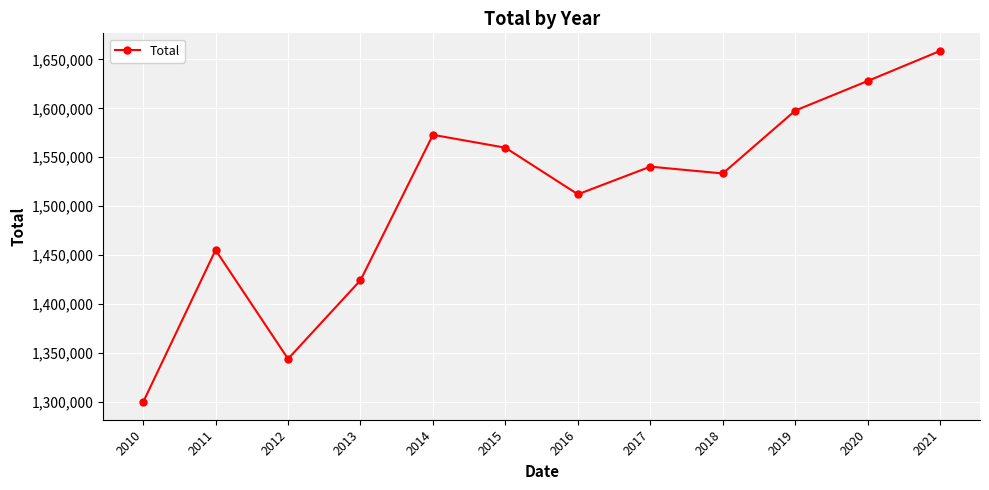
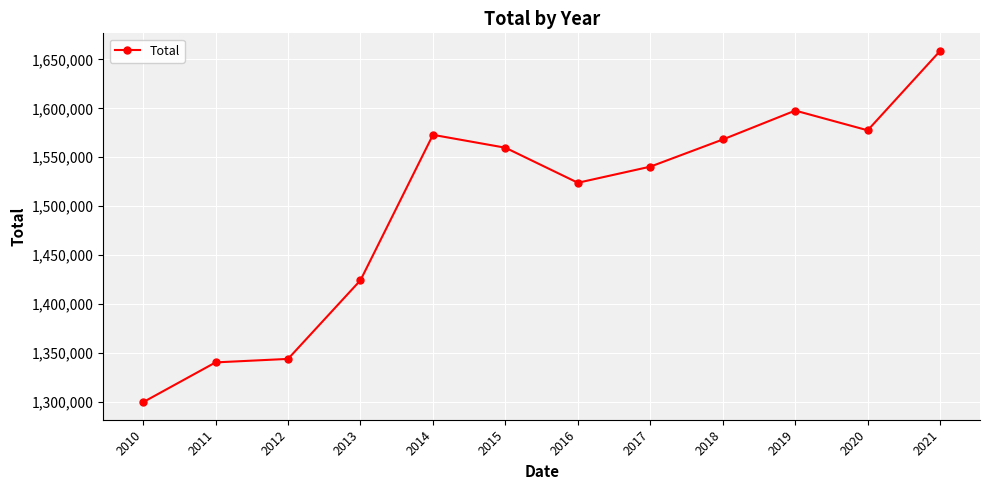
  {
    "2010": "1,300,000",
-   "2011": "1,460,000",
+   "2011": "1,340,000",
    "2012": "1,340,000",
    "2013": "1,420,000",
    "2014": "1,570,000",
    "2015": "1,560,000",
-   "2016": "1,510,000",
+   "2016": "1,520,000",
    "2017": "1,540,000",
-   "2018": "1,530,000",
+   "2018": "1,570,000",
    "2019": "1,600,000",
-   "2020": "1,630,000",
+   "2020": "1,580,000",
    "2021": "1,660,000"
  }
